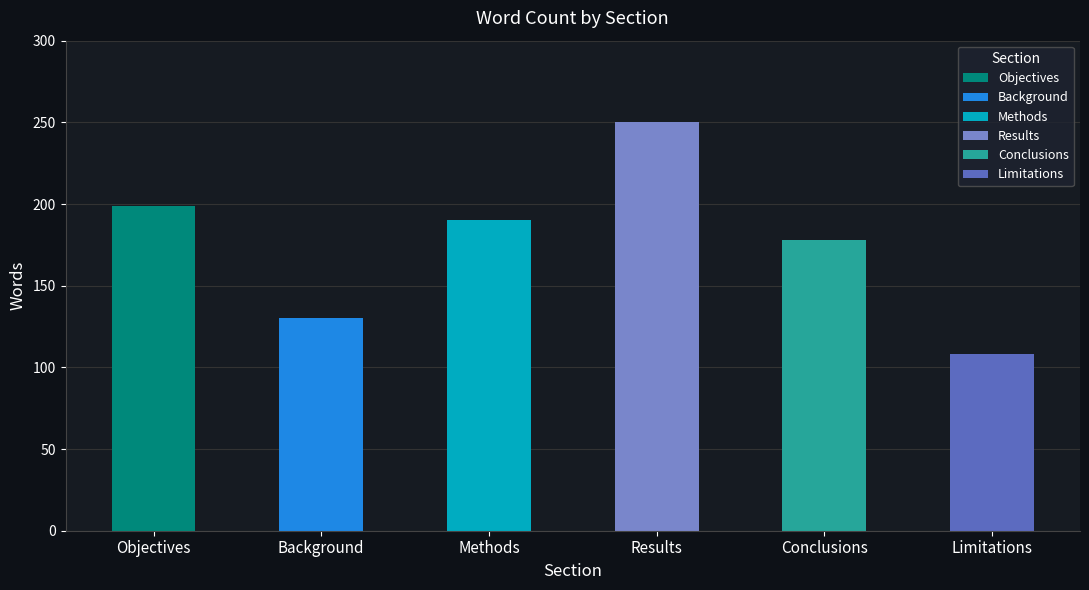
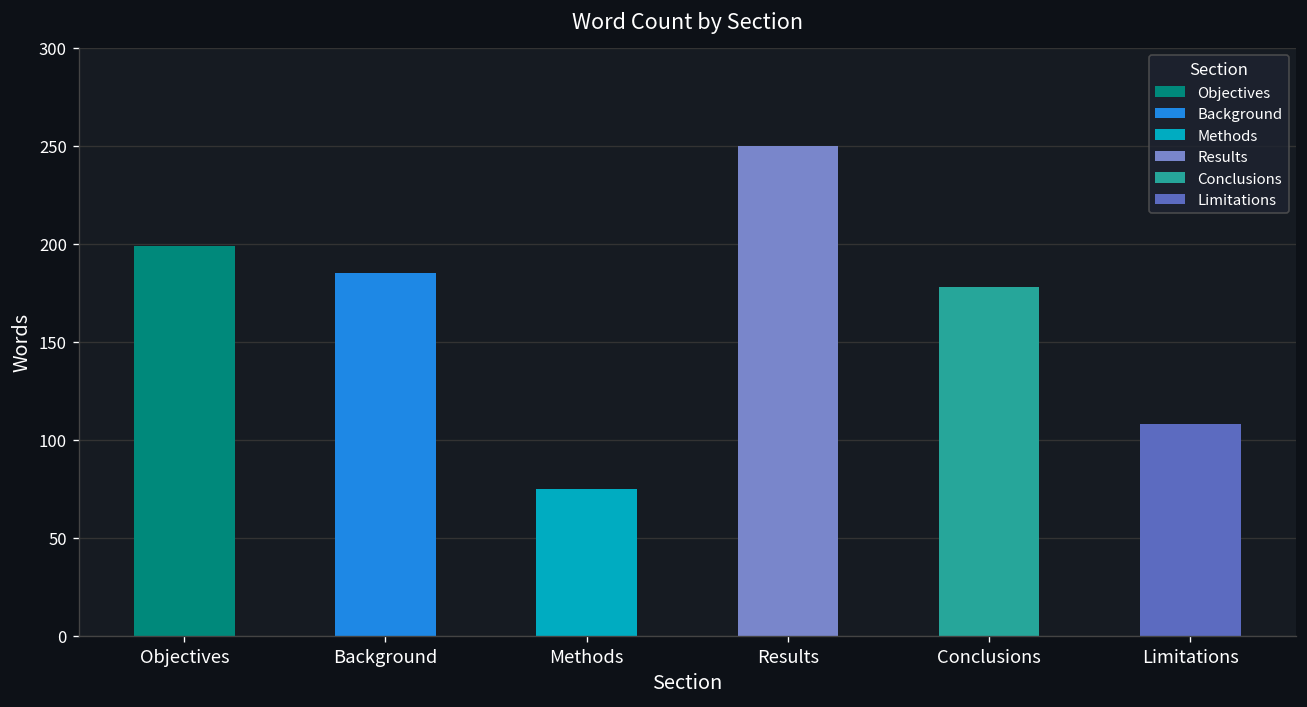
  {
    "Objectives": 199,
-   "Background": 130,
-   "Methods": 190,
+   "Background": 185,
+   "Methods": 75,
    "Results": 250,
    "Conclusions": 178,
    "Limitations": 108
  }
